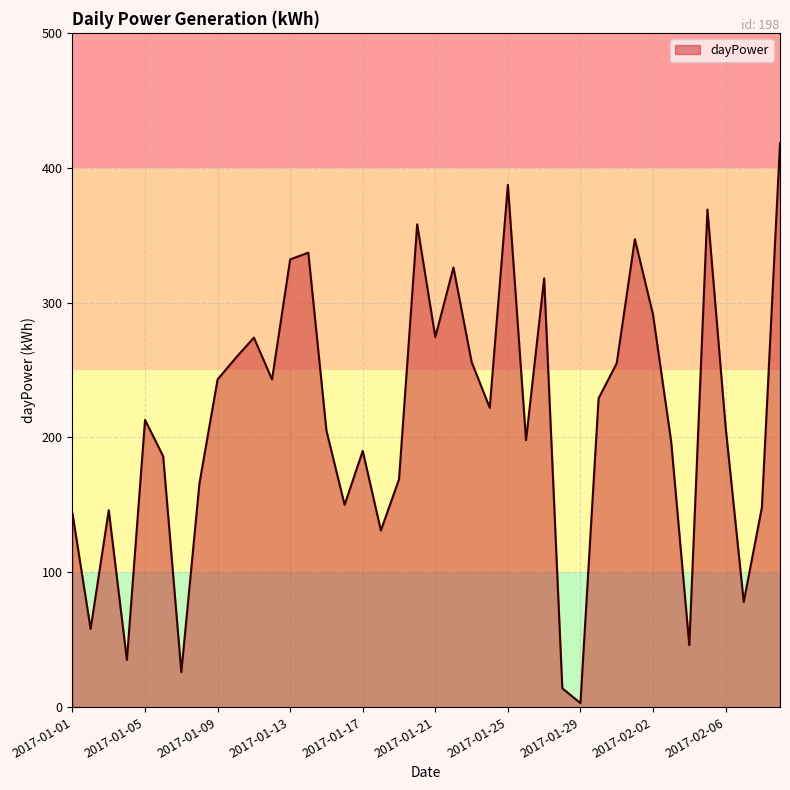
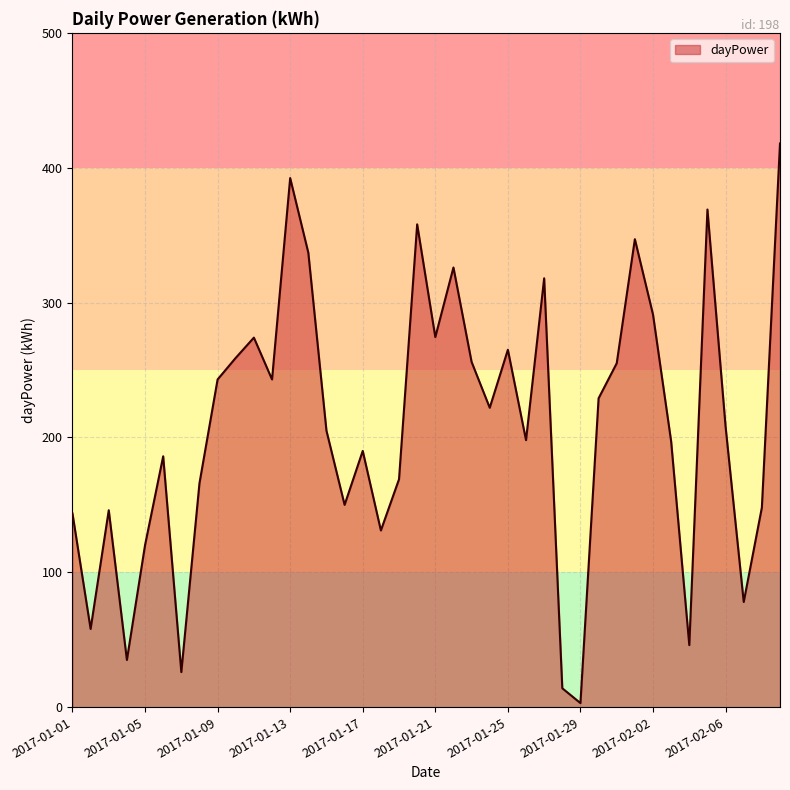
  {
    "2017-01-01": 144,
-   "2017-01-05": 213,
+   "2017-01-05": 120,
    "2017-01-09": 243,
-   "2017-01-13": 332,
+   "2017-01-13": 392,
    "2017-01-17": 190,
    "2017-01-21": 274,
-   "2017-01-25": 387,
+   "2017-01-25": 265,
    "2017-01-29": 3,
    "2017-02-02": 291,
    "2017-02-06": 208
  }
